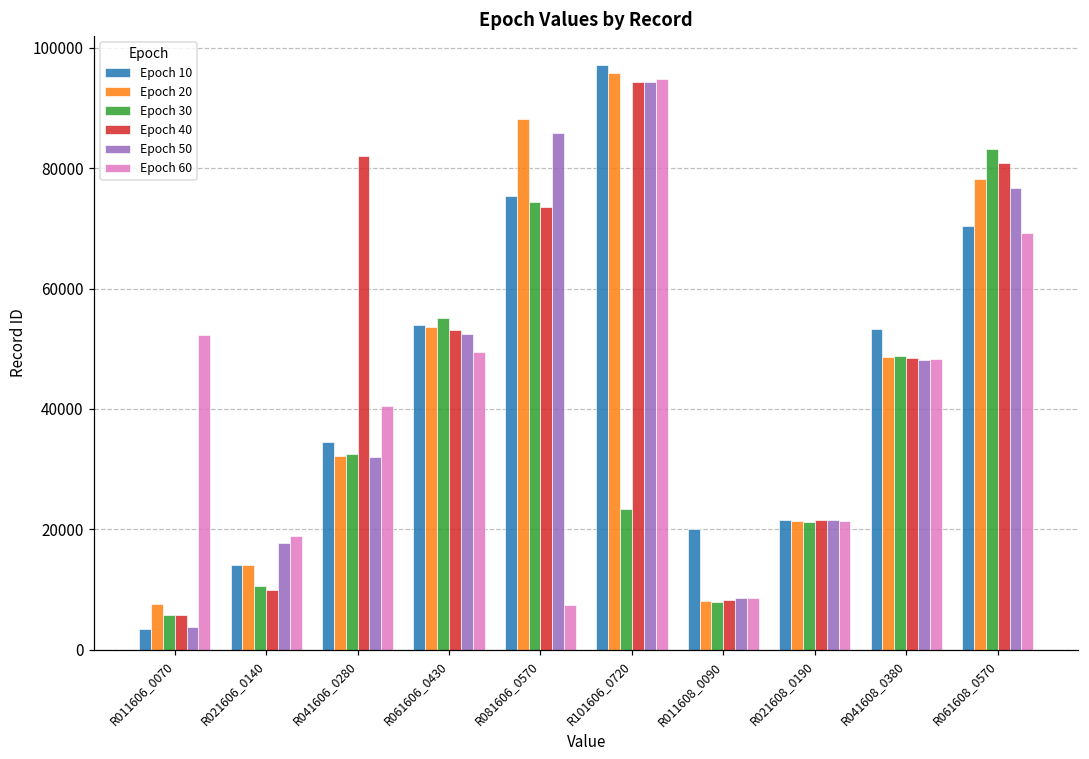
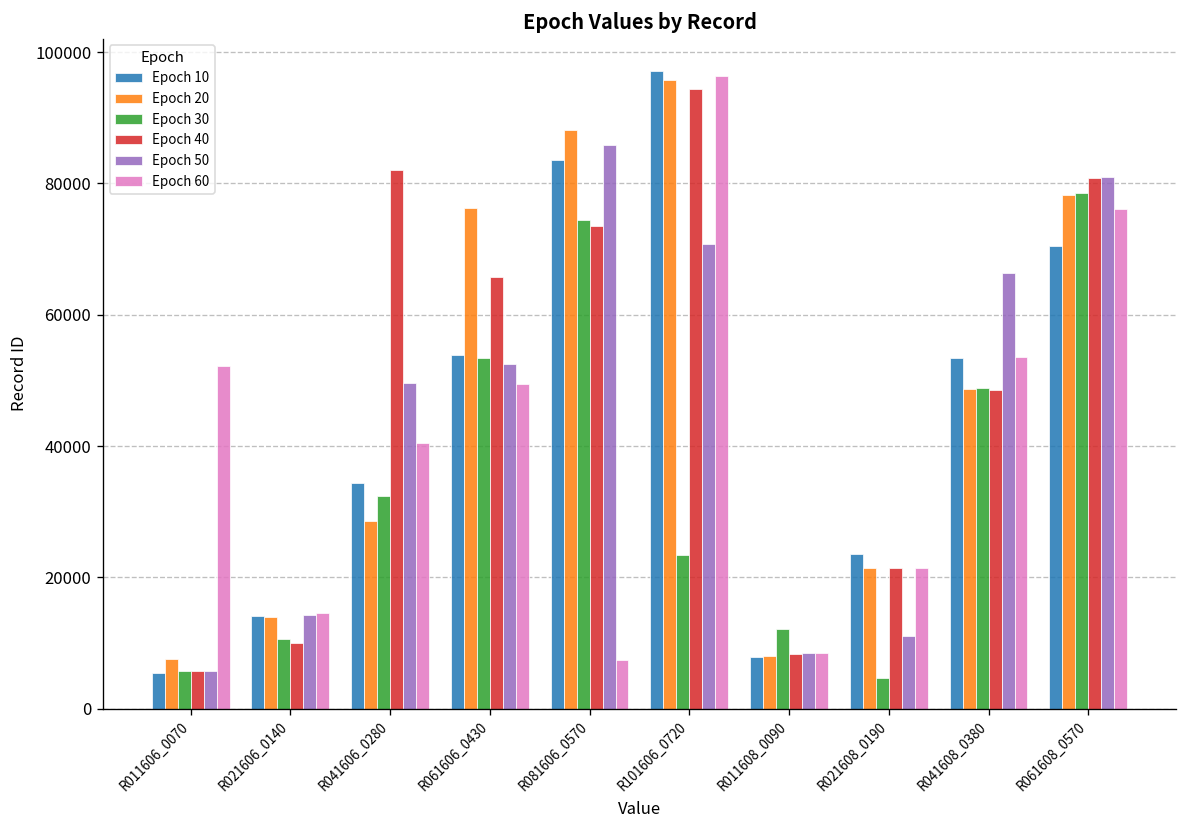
  {
    "Epoch 10": {
-     "R011606_0070": 3000,
+     "R011606_0070": 5000,
      "R021606_0140": 14000,
      "R041606_0280": 34000,
      "R061606_0430": 54000,
-     "R081606_0570": 75000,
+     "R081606_0570": 84000,
      "R101606_0720": 97000,
-     "R011608_0090": 20000,
-     "R021608_0190": 22000,
+     "R011608_0090": 8000,
+     "R021608_0190": 23000,
      "R041608_0380": 53000,
      "R061608_0570": 70000
    },
    "Epoch 20": {
      "R011606_0070": 8000,
      "R021606_0140": 14000,
-     "R041606_0280": 32000,
-     "R061606_0430": 54000,
+     "R041606_0280": 29000,
+     "R061606_0430": 76000,
      "R081606_0570": 88000,
      "R101606_0720": 96000,
      "R011608_0090": 8000,
      "R021608_0190": 21000,
      "R041608_0380": 49000,
      "R061608_0570": 78000
    },
    "Epoch 30": {
      "R011606_0070": 6000,
      "R021606_0140": 11000,
      "R041606_0280": 32000,
-     "R061606_0430": 55000,
+     "R061606_0430": 53000,
      "R081606_0570": 74000,
      "R101606_0720": 23000,
-     "R011608_0090": 8000,
-     "R021608_0190": 21000,
+     "R011608_0090": 12000,
+     "R021608_0190": 5000,
      "R041608_0380": 49000,
-     "R061608_0570": 83000
+     "R061608_0570": 79000
    },
    "Epoch 40": {
      "R011606_0070": 6000,
      "R021606_0140": 10000,
      "R041606_0280": 82000,
-     "R061606_0430": 53000,
+     "R061606_0430": 66000,
      "R081606_0570": 74000,
      "R101606_0720": 94000,
      "R011608_0090": 8000,
      "R021608_0190": 21000,
      "R041608_0380": 48000,
      "R061608_0570": 81000
    },
    "Epoch 50": {
-     "R011606_0070": 4000,
-     "R021606_0140": 18000,
-     "R041606_0280": 32000,
+     "R011606_0070": 6000,
+     "R021606_0140": 14000,
+     "R041606_0280": 50000,
      "R061606_0430": 52000,
      "R081606_0570": 86000,
-     "R101606_0720": 94000,
+     "R101606_0720": 71000,
      "R011608_0090": 9000,
-     "R021608_0190": 22000,
-     "R041608_0380": 48000,
-     "R061608_0570": 77000
+     "R021608_0190": 11000,
+     "R041608_0380": 66000,
+     "R061608_0570": 81000
    },
    "Epoch 60": {
      "R011606_0070": 52000,
-     "R021606_0140": 19000,
+     "R021606_0140": 15000,
      "R041606_0280": 40000,
      "R061606_0430": 49000,
      "R081606_0570": 7000,
-     "R101606_0720": 95000,
+     "R101606_0720": 96000,
      "R011608_0090": 9000,
      "R021608_0190": 21000,
-     "R041608_0380": 48000,
-     "R061608_0570": 69000
+     "R041608_0380": 54000,
+     "R061608_0570": 76000
    }
  }
